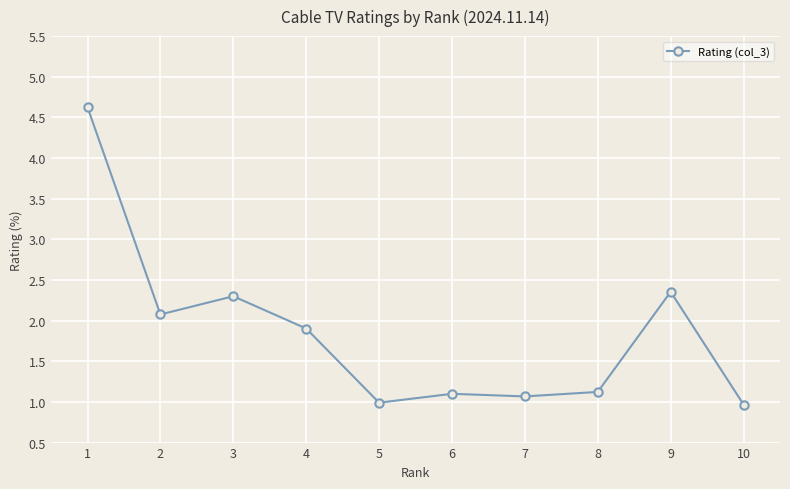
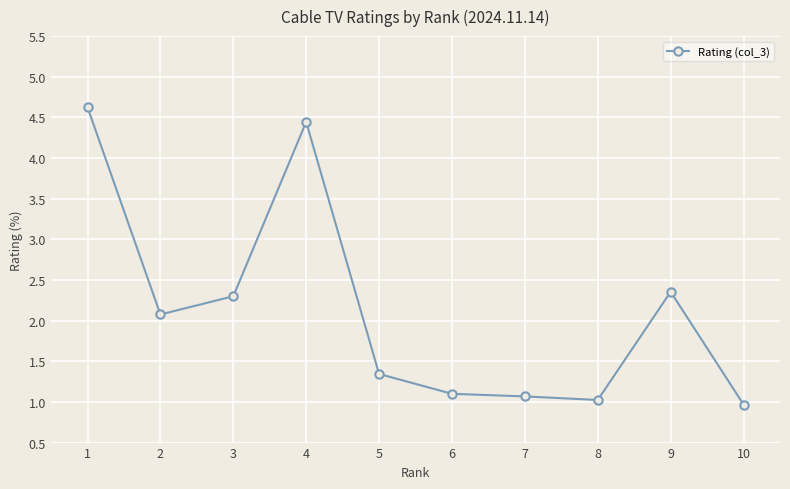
  {
    "1": 4.6,
    "2": 2.1,
    "3": 2.3,
-   "4": 1.9,
-   "5": 1.0,
+   "4": 4.4,
+   "5": 1.3,
    "6": 1.1,
    "7": 1.1,
-   "8": 1.1,
+   "8": 1.0,
    "9": 2.4,
    "10": 1.0
  }
